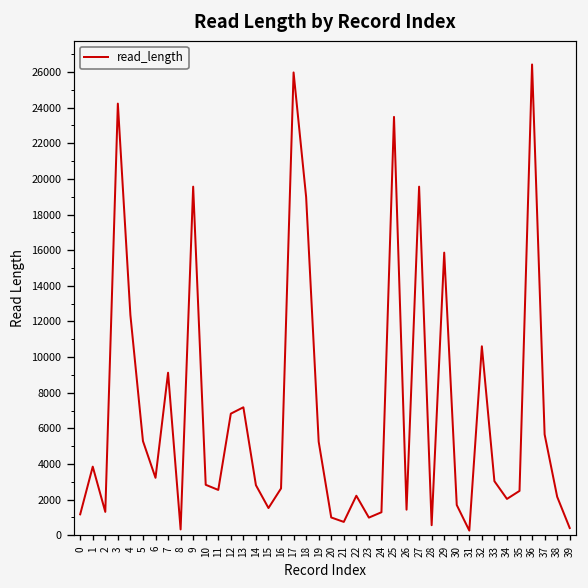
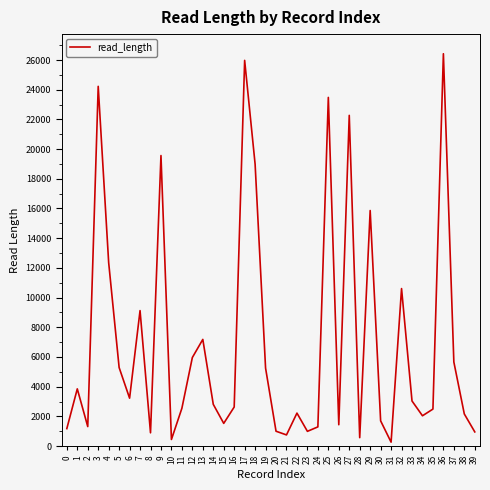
  {
    "0": 1200,
    "1": 3900,
    "2": 1300,
    "3": 24200,
    "4": 12400,
    "5": 5300,
    "6": 3200,
    "7": 9100,
-   "8": 300,
+   "8": 900,
    "9": 19600,
-   "10": 2800,
+   "10": 400,
    "11": 2500,
-   "12": 6800,
+   "12": 6000,
    "13": 7200,
    "14": 2800,
    "15": 1500,
    "16": 2600,
    "17": 26000,
    "18": 19000,
    "19": 5300,
    "20": 1000,
    "21": 700,
    "22": 2200,
    "23": 1000,
    "24": 1300,
    "25": 23500,
    "26": 1400,
-   "27": 19600,
+   "27": 22300,
    "28": 600,
    "29": 15900,
    "30": 1700,
    "31": 300,
    "32": 10600,
    "33": 3000,
    "34": 2000,
    "35": 2500,
    "36": 26400,
    "37": 5700,
    "38": 2200,
-   "39": 400
+   "39": 1000
  }
